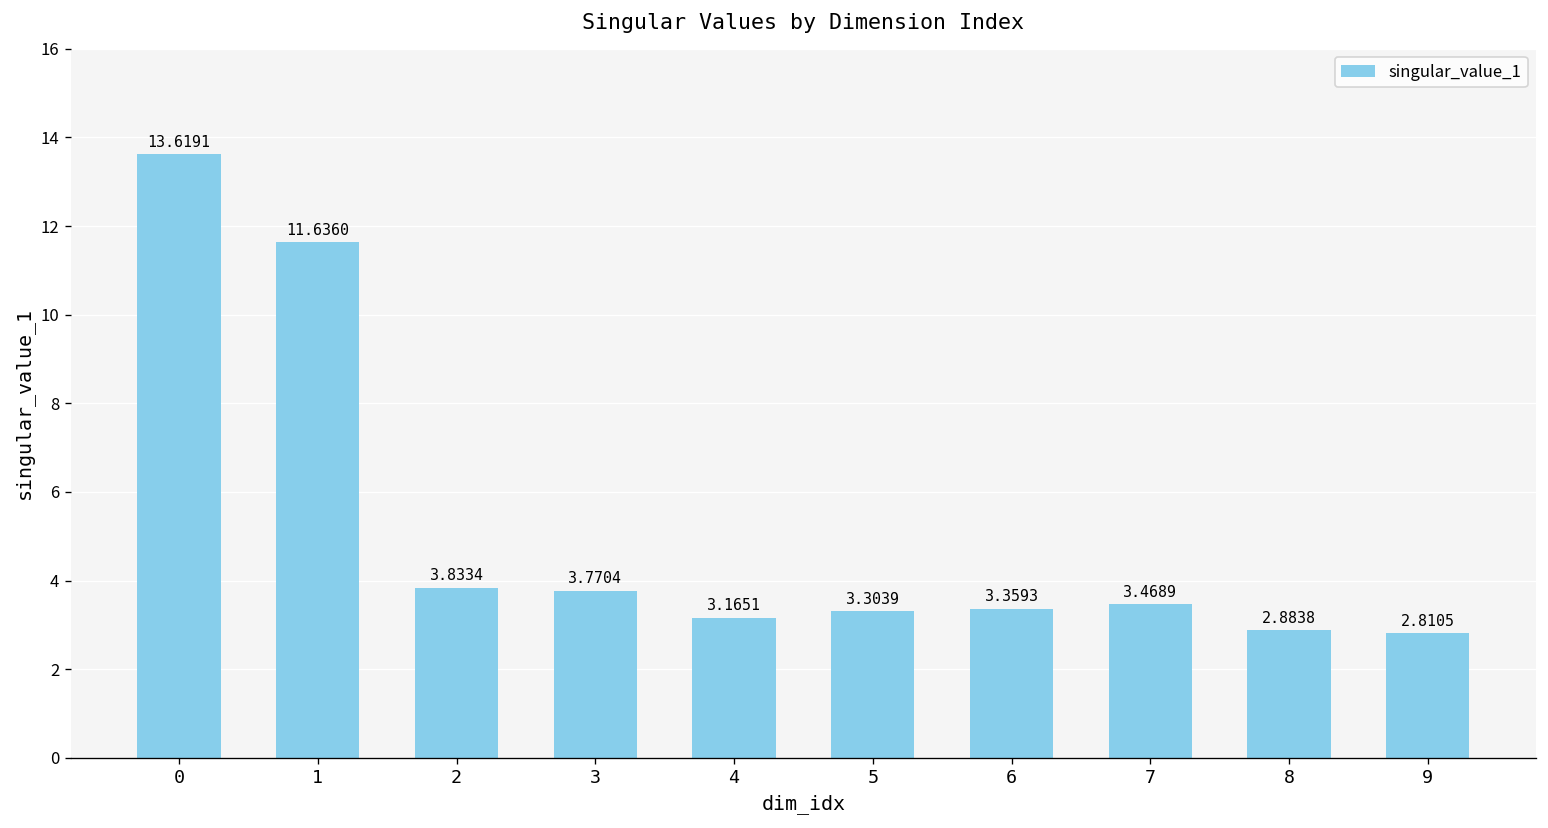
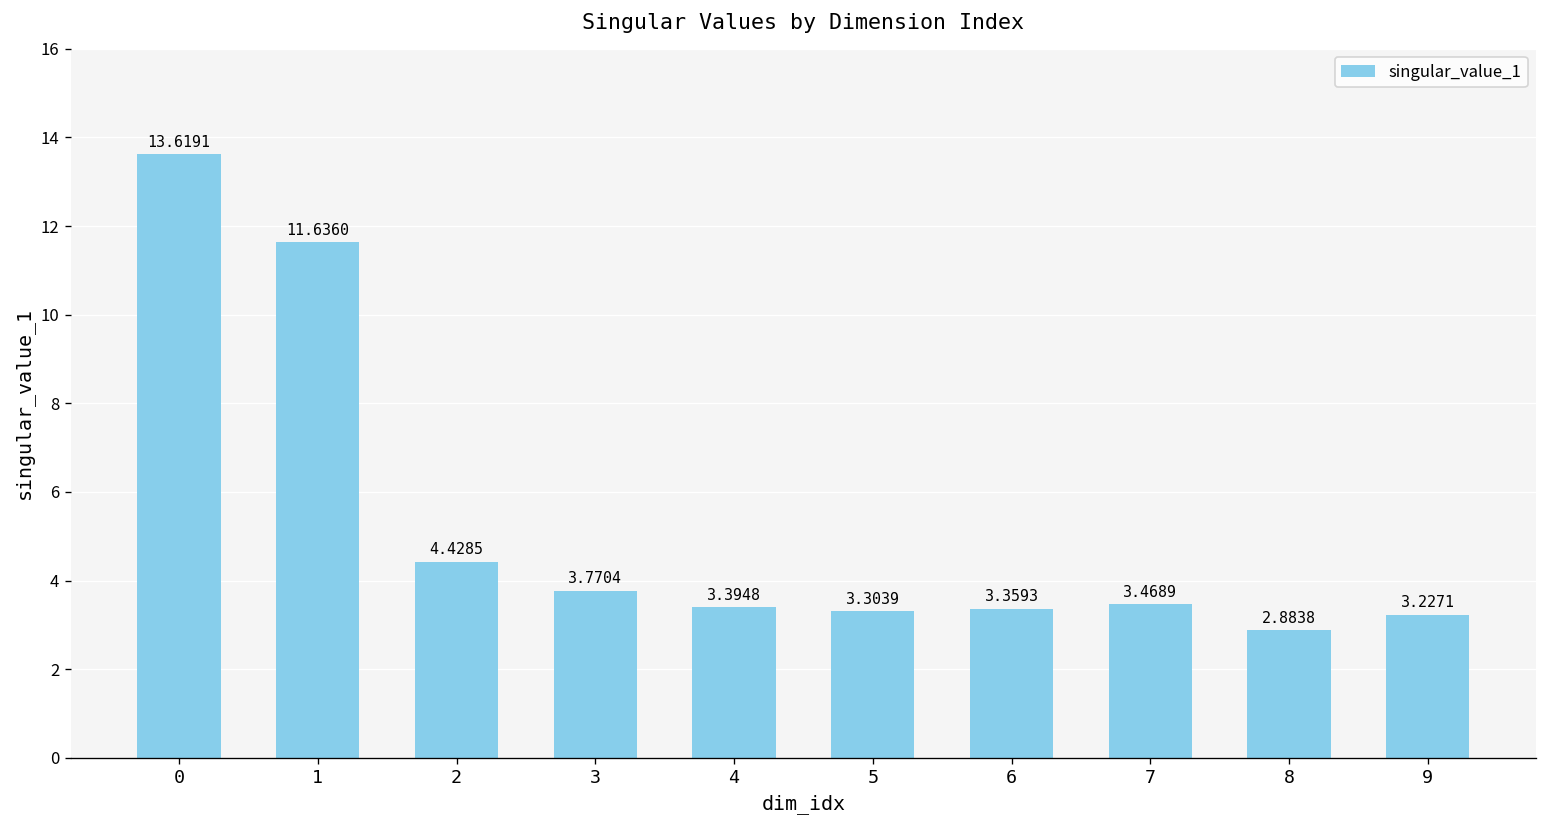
  {
    "0": 13.6191,
    "1": 11.6360,
-   "2": 3.8334,
+   "2": 4.4285,
    "3": 3.7704,
-   "4": 3.1651,
+   "4": 3.3948,
    "5": 3.3039,
    "6": 3.3593,
    "7": 3.4689,
    "8": 2.8838,
-   "9": 2.8105
+   "9": 3.2271
  }
